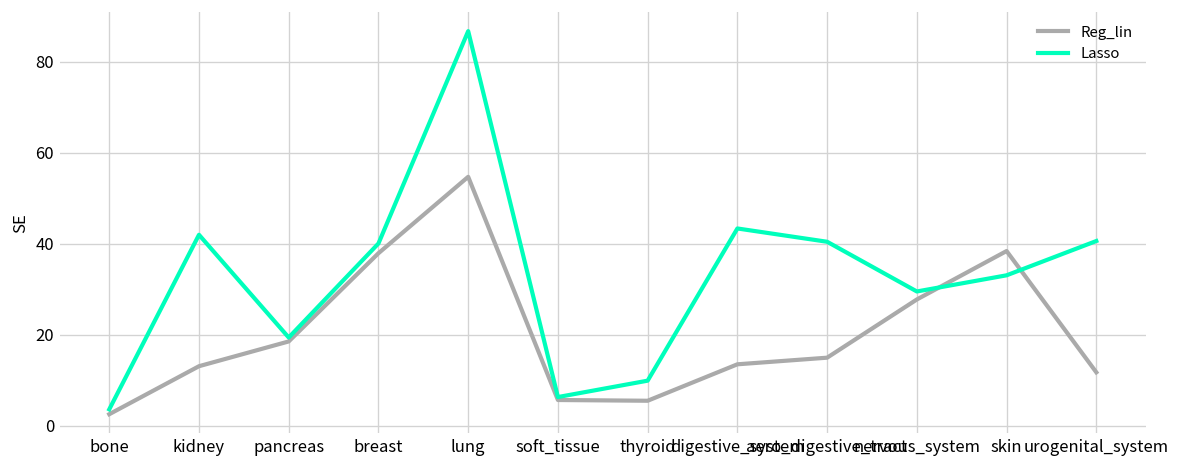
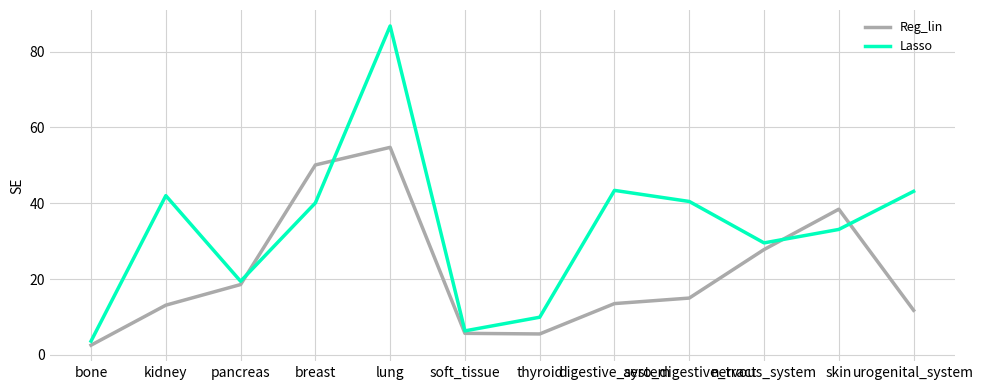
  {
    "Reg_lin": {
      "bone": 3,
      "kidney": 13,
      "pancreas": 19,
-     "breast": 38,
+     "breast": 50,
      "lung": 55,
      "thyroid": 6,
      "skin": 38,
      "urogenital_system": 12
    },
    "Lasso": {
      "bone": 4,
      "kidney": 42,
      "pancreas": 19,
      "breast": 40,
      "lung": 87,
      "thyroid": 10,
      "skin": 33,
-     "urogenital_system": 41
+     "urogenital_system": 43
    }
  }
